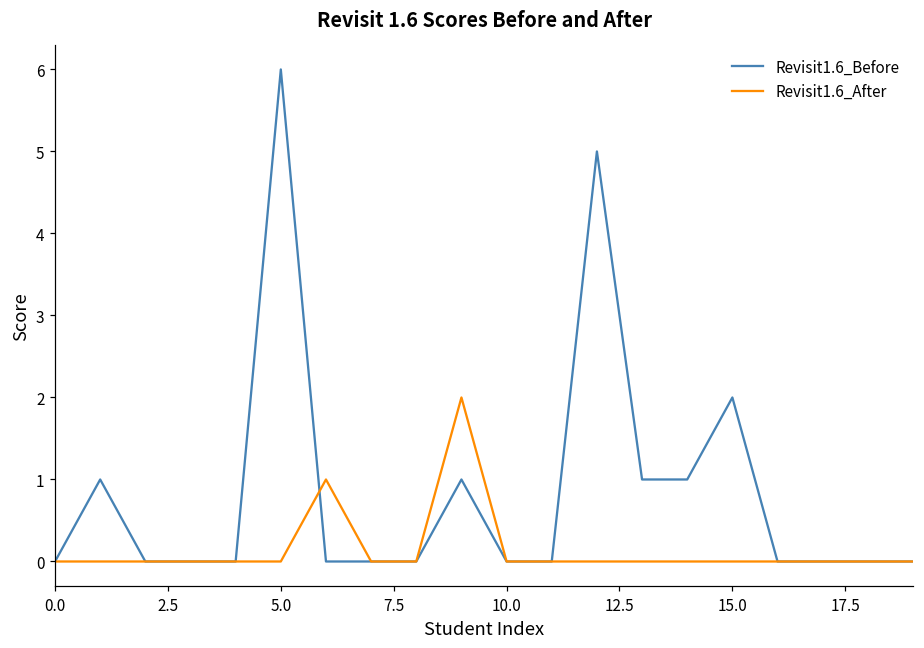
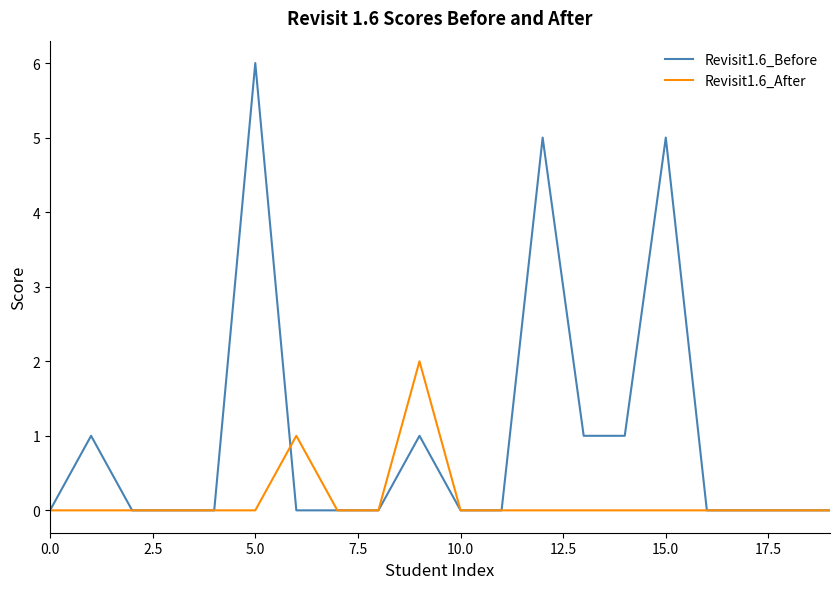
  {
    "Revisit1.6_Before": {
      "5.0": 6,
-     "15.0": 2
+     "15.0": 5
    },
    "Revisit1.6_After": {
      "5.0": 0,
      "15.0": 0
    }
  }
